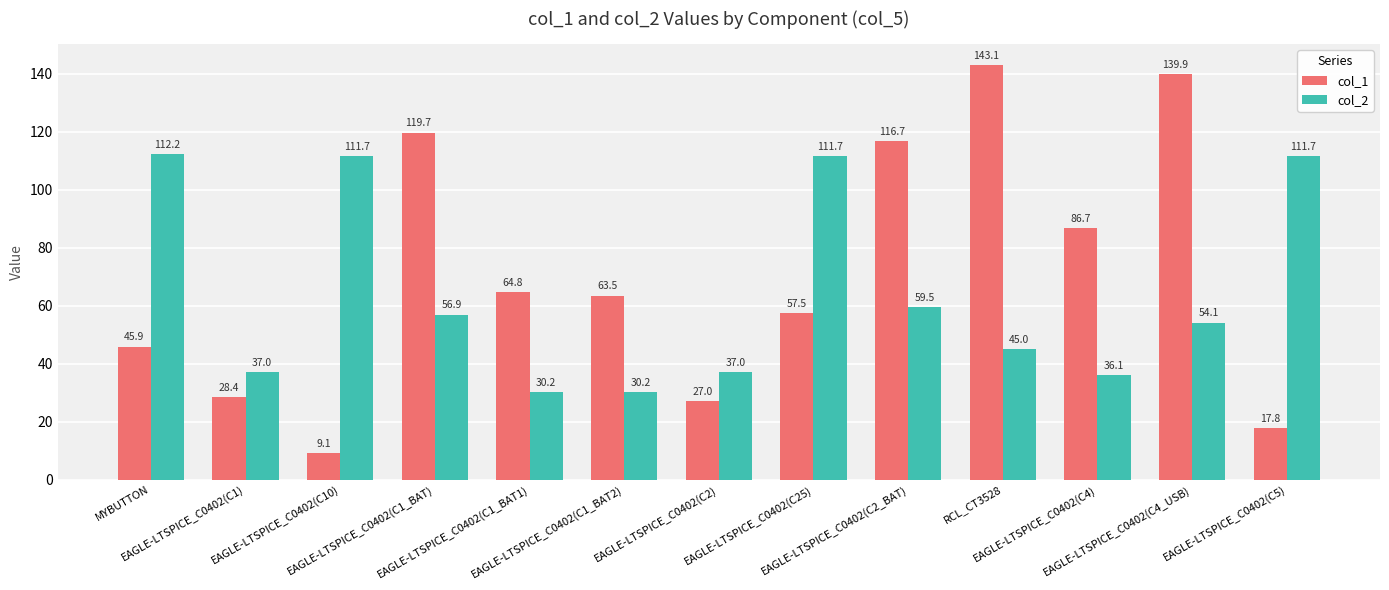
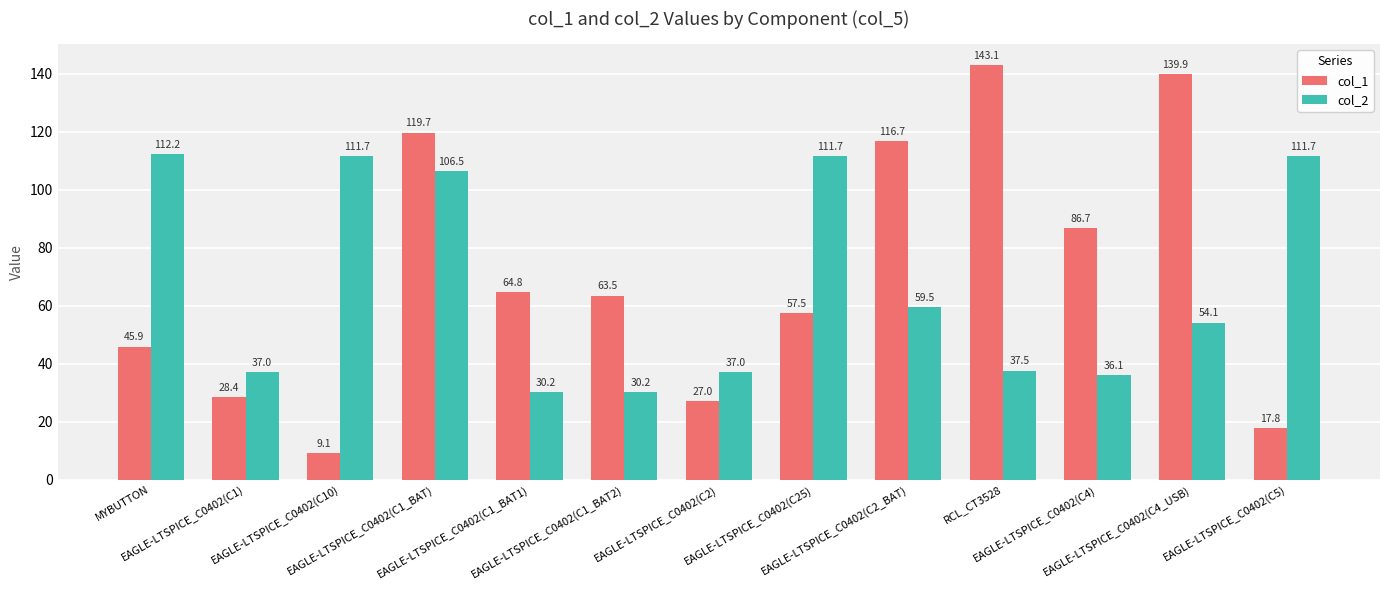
  {
    "col_1": {
      "MYBUTTON": 45.9,
      "EAGLE-LTSPICE_C0402(C1)": 28.4,
      "EAGLE-LTSPICE_C0402(C10)": 9.1,
      "EAGLE-LTSPICE_C0402(C1_BAT)": 119.7,
      "EAGLE-LTSPICE_C0402(C1_BAT1)": 64.8,
      "EAGLE-LTSPICE_C0402(C1_BAT2)": 63.5,
      "EAGLE-LTSPICE_C0402(C2)": 27.0,
      "EAGLE-LTSPICE_C0402(C25)": 57.5,
      "EAGLE-LTSPICE_C0402(C2_BAT)": 116.7,
      "RCL_CT3528": 143.1,
      "EAGLE-LTSPICE_C0402(C4)": 86.7,
      "EAGLE-LTSPICE_C0402(C4_USB)": 139.9,
      "EAGLE-LTSPICE_C0402(C5)": 17.8
    },
    "col_2": {
      "MYBUTTON": 112.2,
      "EAGLE-LTSPICE_C0402(C1)": 37.0,
      "EAGLE-LTSPICE_C0402(C10)": 111.7,
-     "EAGLE-LTSPICE_C0402(C1_BAT)": 56.9,
+     "EAGLE-LTSPICE_C0402(C1_BAT)": 106.5,
      "EAGLE-LTSPICE_C0402(C1_BAT1)": 30.2,
      "EAGLE-LTSPICE_C0402(C1_BAT2)": 30.2,
      "EAGLE-LTSPICE_C0402(C2)": 37.0,
      "EAGLE-LTSPICE_C0402(C25)": 111.7,
      "EAGLE-LTSPICE_C0402(C2_BAT)": 59.5,
-     "RCL_CT3528": 45.0,
+     "RCL_CT3528": 37.5,
      "EAGLE-LTSPICE_C0402(C4)": 36.1,
      "EAGLE-LTSPICE_C0402(C4_USB)": 54.1,
      "EAGLE-LTSPICE_C0402(C5)": 111.7
    }
  }
